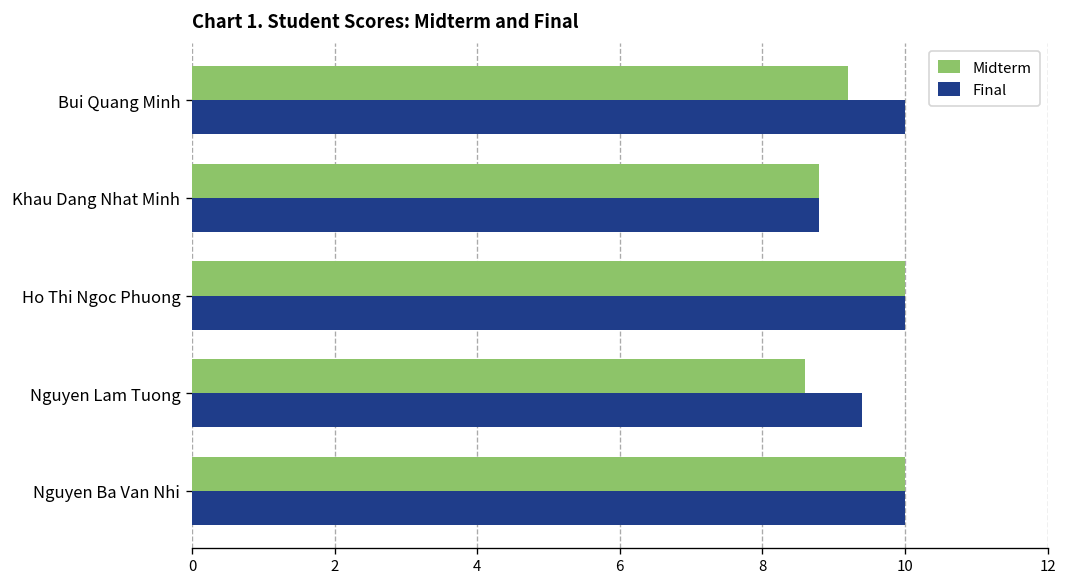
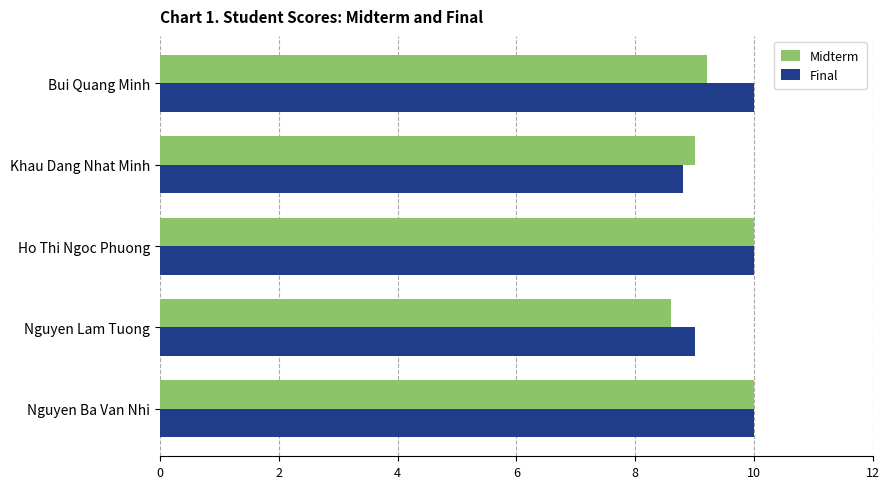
  {
    "Midterm": {
      "Bui Quang Minh": 9.2,
-     "Khau Dang Nhat Minh": 8.8,
+     "Khau Dang Nhat Minh": 9.0,
      "Ho Thi Ngoc Phuong": 10.0,
      "Nguyen Lam Tuong": 8.6,
      "Nguyen Ba Van Nhi": 10.0
    },
    "Final": {
      "Bui Quang Minh": 10.0,
      "Khau Dang Nhat Minh": 8.8,
      "Ho Thi Ngoc Phuong": 10.0,
-     "Nguyen Lam Tuong": 9.4,
+     "Nguyen Lam Tuong": 9.0,
      "Nguyen Ba Van Nhi": 10.0
    }
  }
